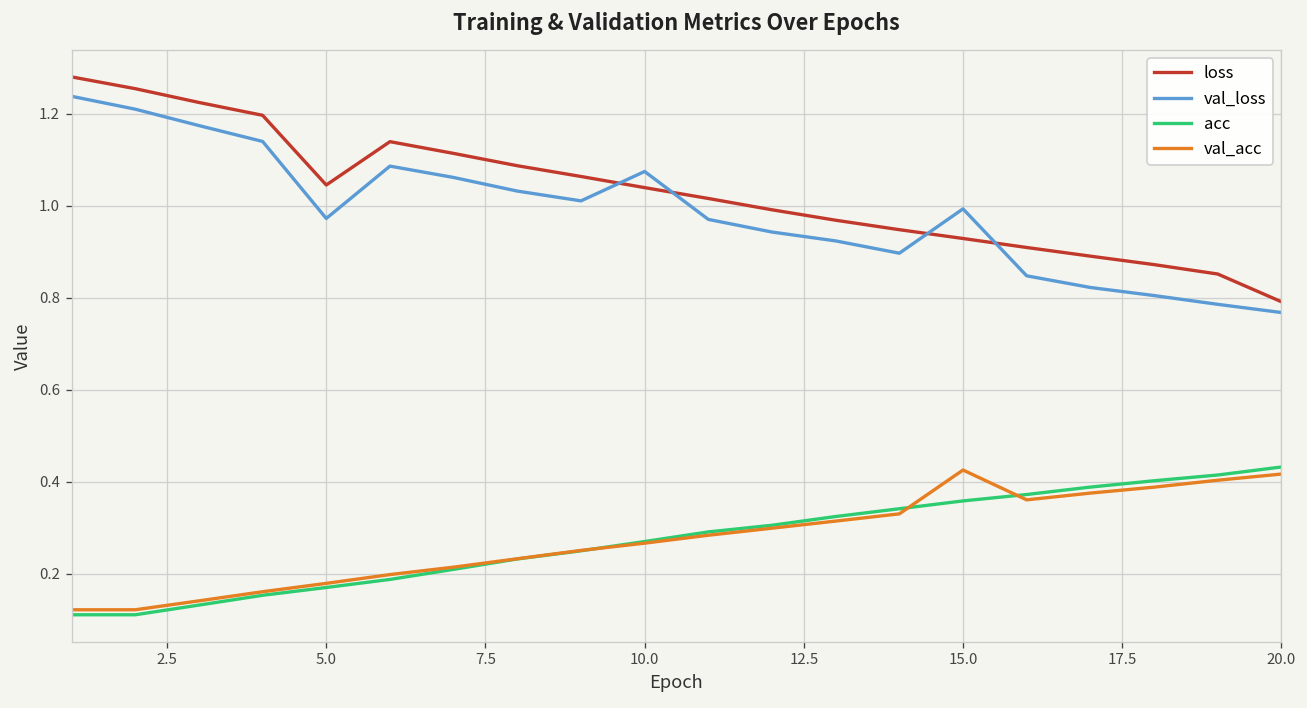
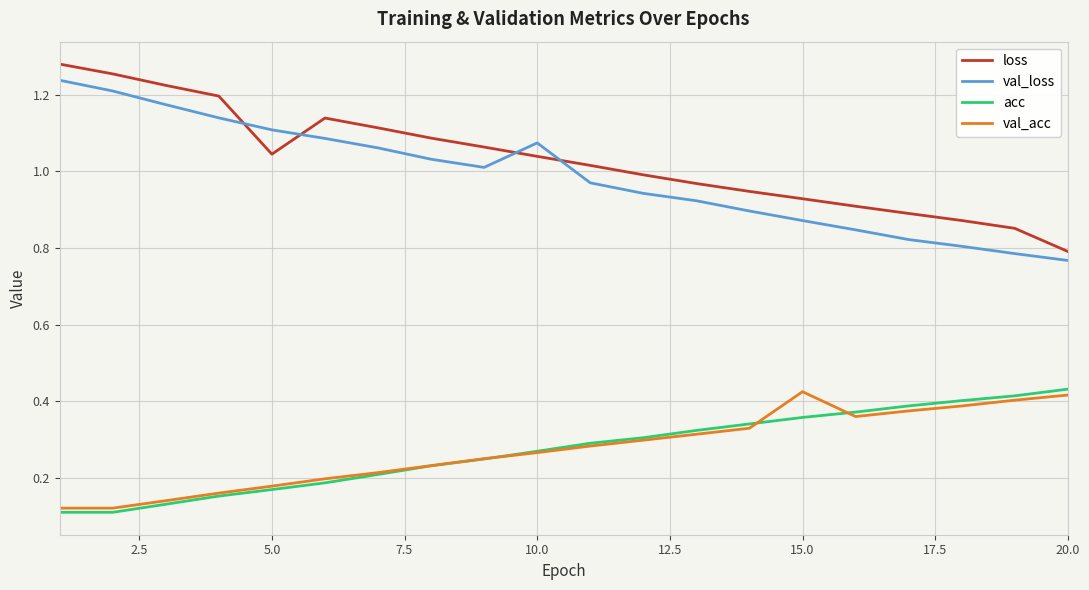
  {
    "loss": {
      "5.0": 1.05,
      "10.0": 1.04,
      "15.0": 0.93,
      "20.0": 0.79
    },
    "val_loss": {
-     "5.0": 0.97,
+     "5.0": 1.11,
      "10.0": 1.07,
-     "15.0": 0.99,
+     "15.0": 0.87,
      "20.0": 0.77
    },
    "acc": {
      "5.0": 0.17,
      "15.0": 0.36,
      "20.0": 0.43
    },
    "val_acc": {
      "5.0": 0.18,
      "15.0": 0.43,
      "20.0": 0.42
    }
  }
